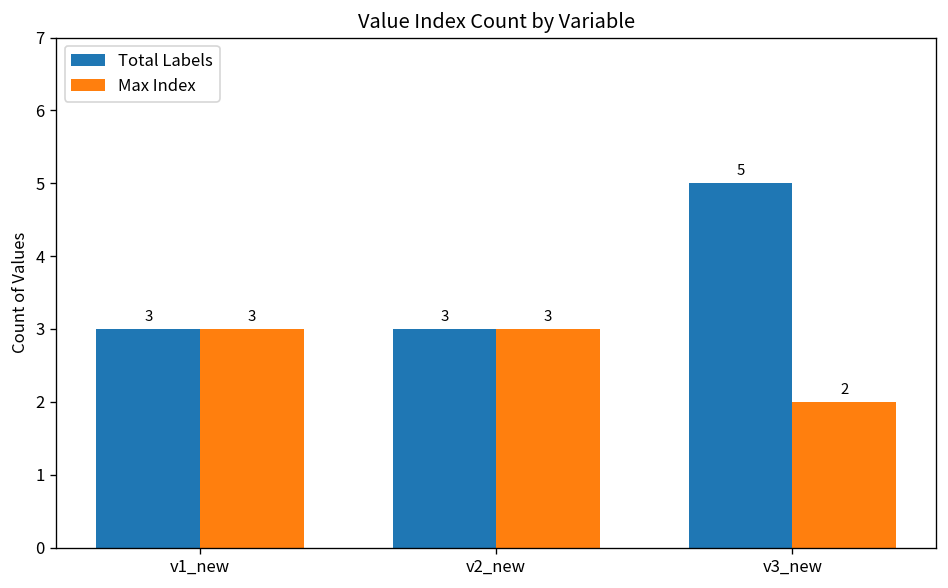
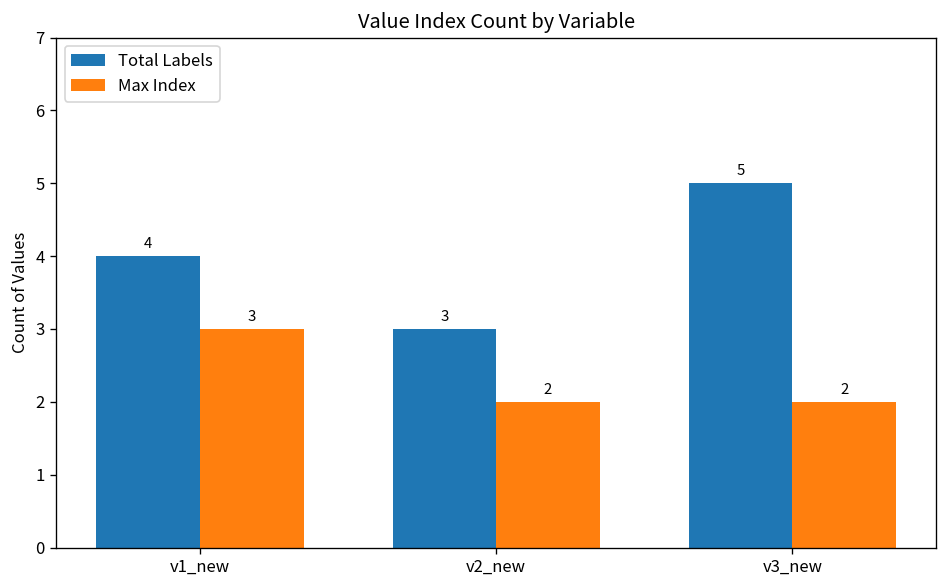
  {
    "Total Labels": {
-     "v1_new": 3,
+     "v1_new": 4,
      "v2_new": 3,
      "v3_new": 5
    },
    "Max Index": {
      "v1_new": 3,
-     "v2_new": 3,
+     "v2_new": 2,
      "v3_new": 2
    }
  }
